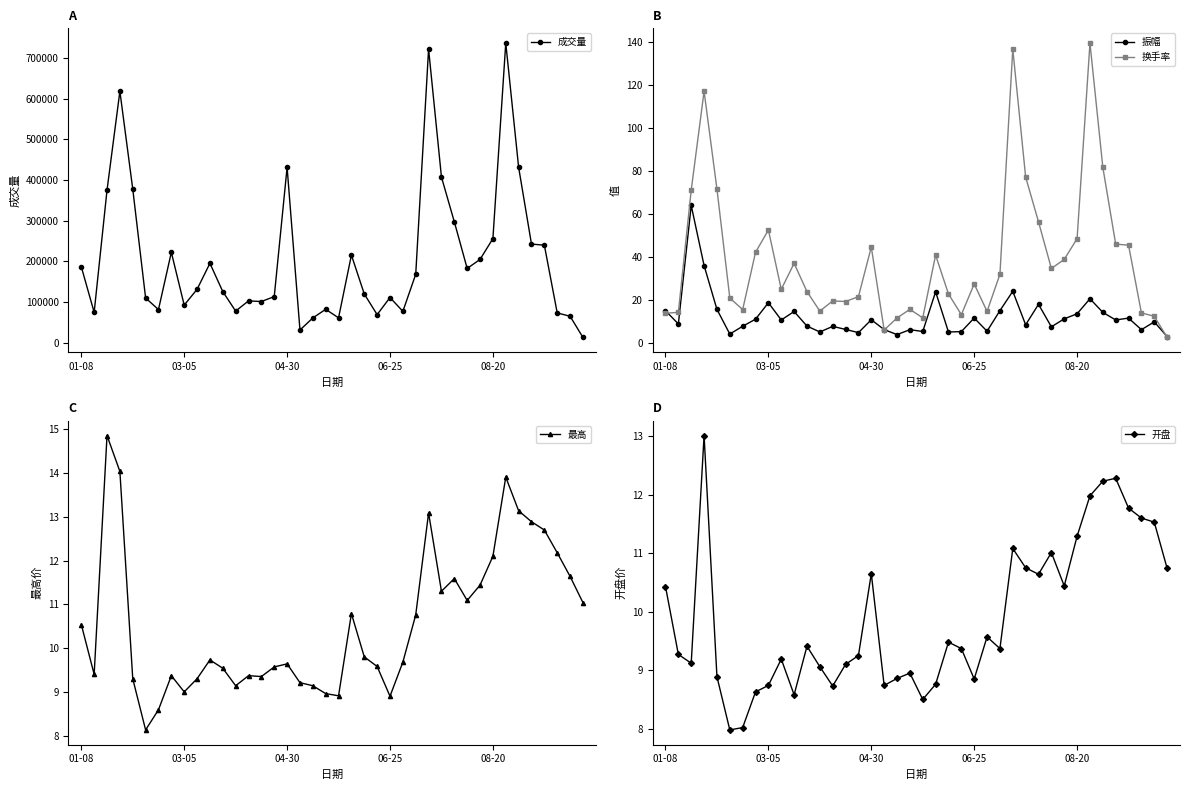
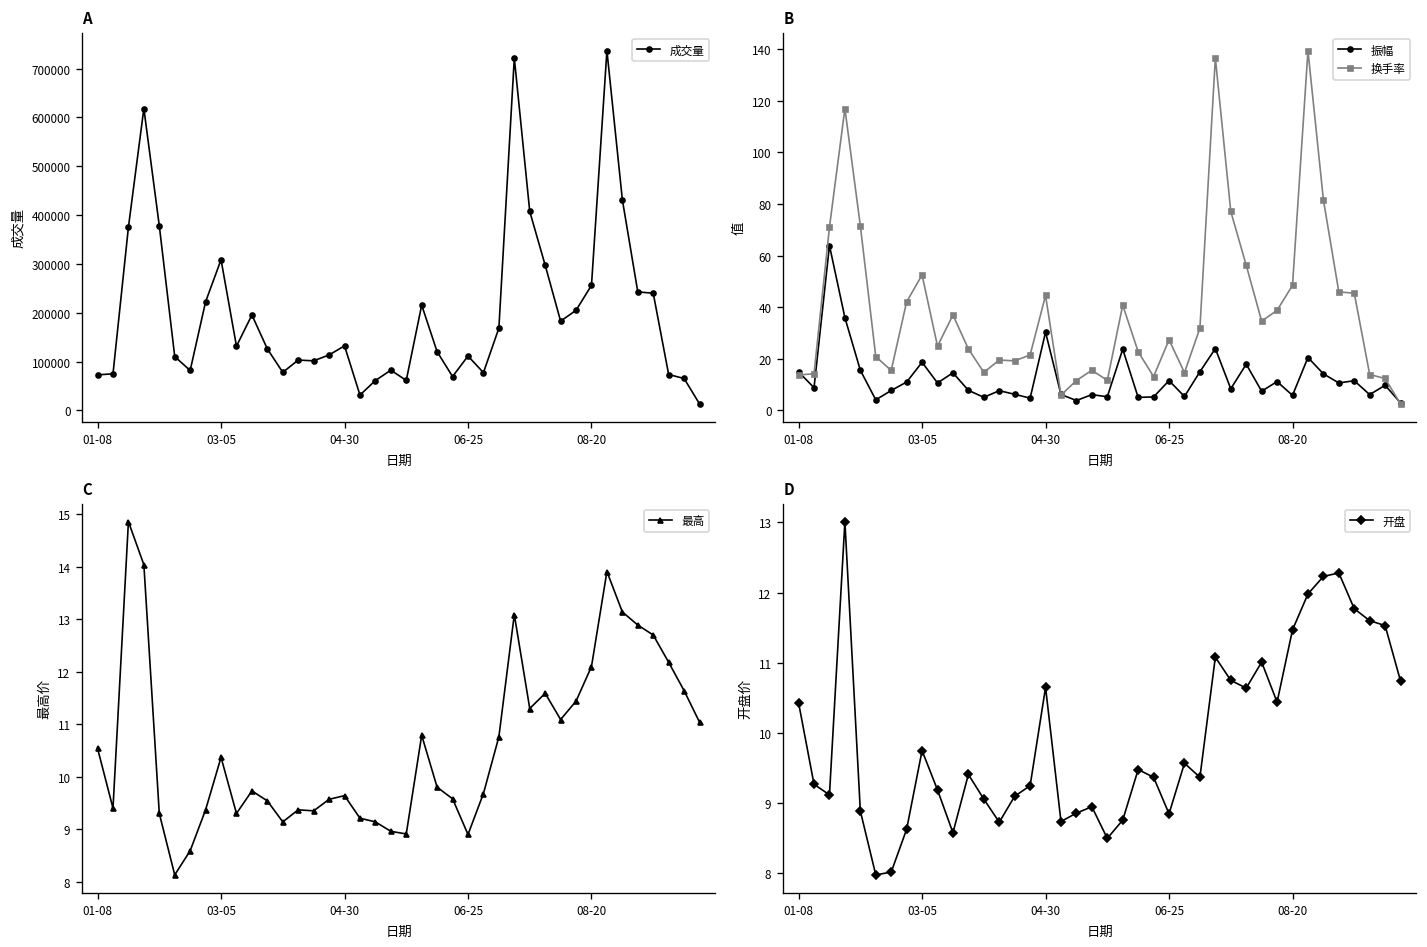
  {
    "A": {
-     "01-08": 190000,
-     "03-05": 90000,
-     "04-30": 430000,
+     "01-08": 70000,
+     "03-05": 310000,
+     "04-30": 130000,
      "06-25": 110000,
      "08-20": 260000
    },
    "B": {
      "振幅": {
        "03-05": 19,
-       "04-30": 11,
+       "04-30": 30,
        "06-25": 12,
-       "08-20": 14
+       "08-20": 6
      },
      "换手率": {
        "03-05": 53,
        "04-30": 45,
        "06-25": 27,
        "08-20": 48
      }
    },
    "C": {
      "01-08": 10.5,
-     "03-05": 9.0,
+     "03-05": 10.4,
      "04-30": 9.6,
      "06-25": 8.9,
      "08-20": 12.1
    },
    "D": {
      "01-08": 10.4,
-     "03-05": 8.7,
+     "03-05": 9.8,
      "04-30": 10.7,
      "06-25": 8.9,
-     "08-20": 11.3
+     "08-20": 11.5
    }
  }
